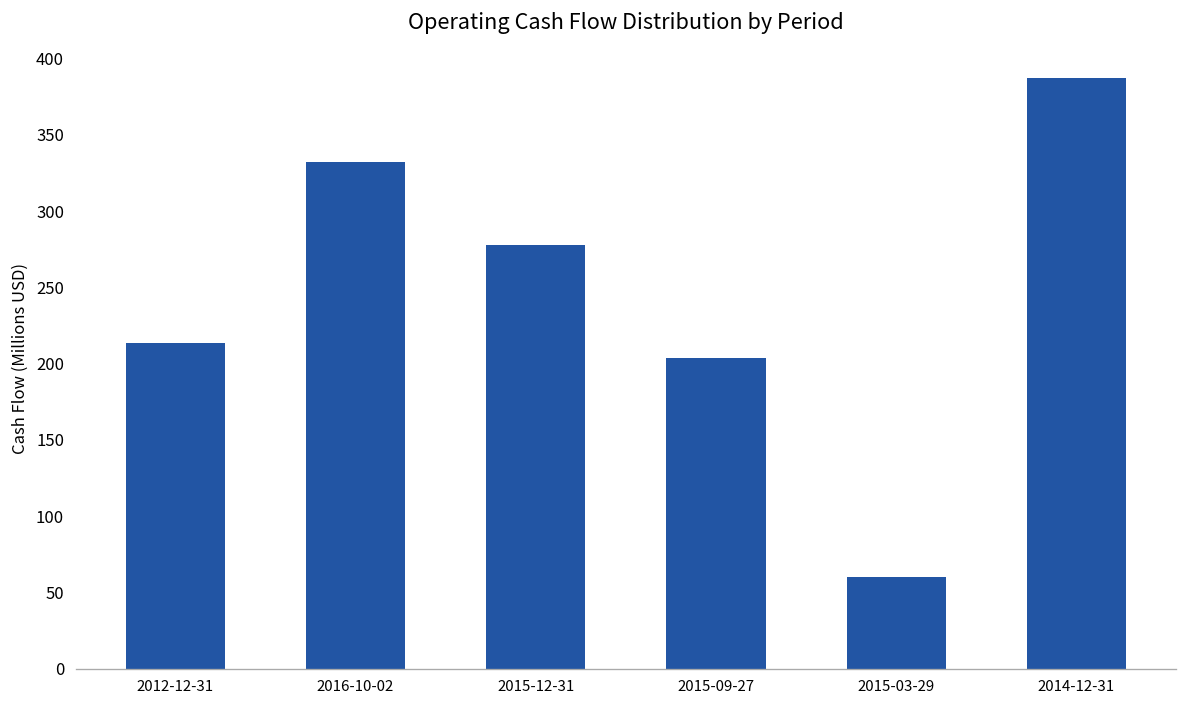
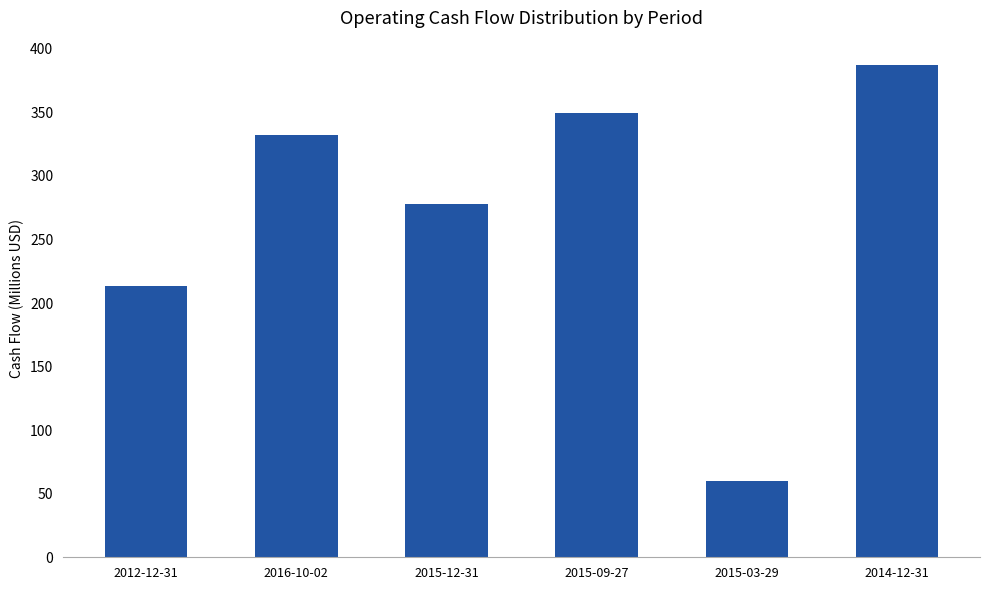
  {
    "2012-12-31": 213,
    "2016-10-02": 332,
    "2015-12-31": 278,
-   "2015-09-27": 204,
+   "2015-09-27": 350,
    "2015-03-29": 60,
    "2014-12-31": 387
  }
